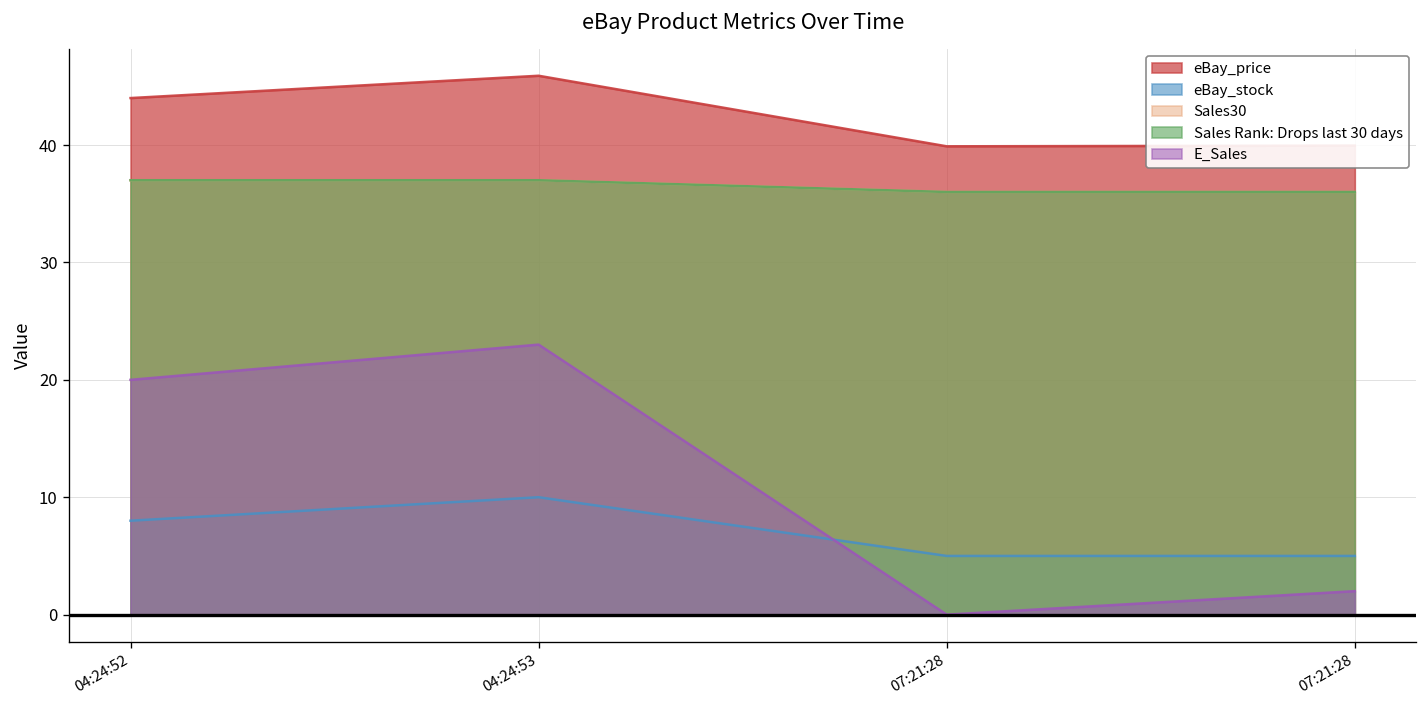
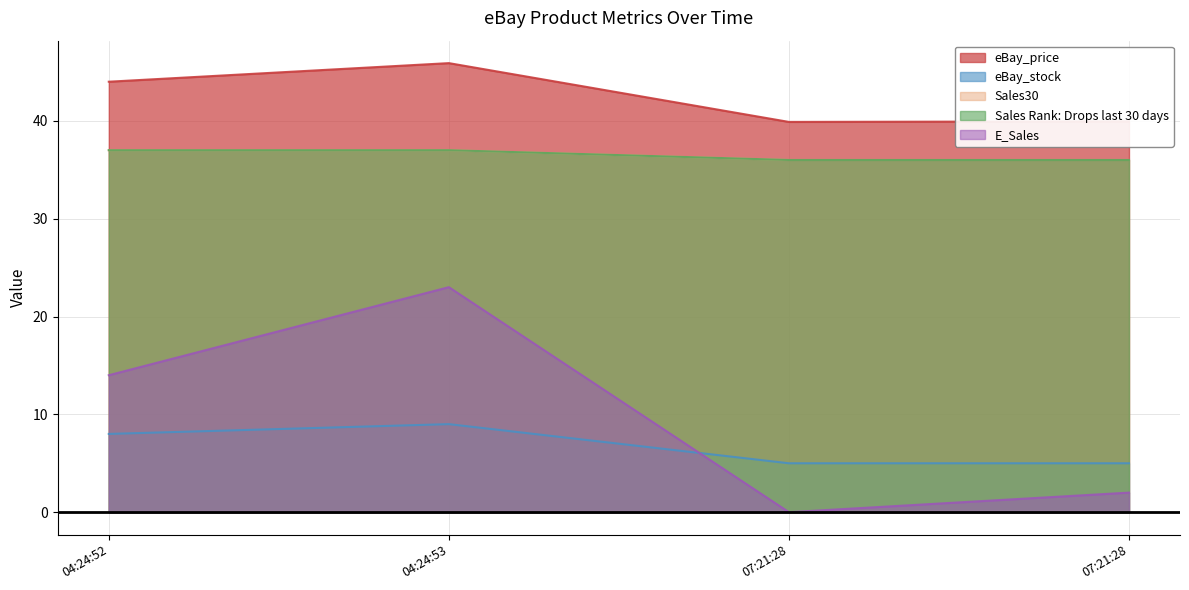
  {
    "eBay_price": {
      "04:24:52": 44,
      "04:24:53": 46
    },
    "eBay_stock": {
      "04:24:52": 8,
-     "04:24:53": 10
+     "04:24:53": 9
    },
    "Sales Rank: Drops last 30 days": {
      "04:24:52": 37,
      "04:24:53": 37
    },
    "E_Sales": {
-     "04:24:52": 20,
+     "04:24:52": 14,
      "04:24:53": 23
    }
  }
